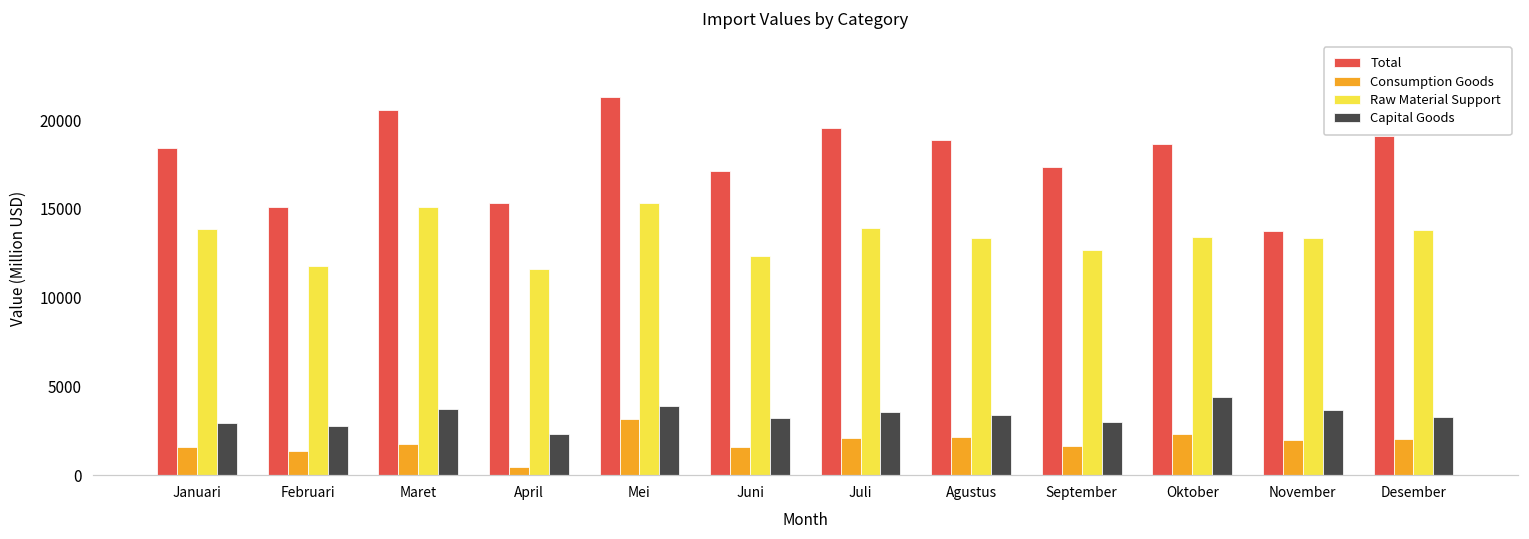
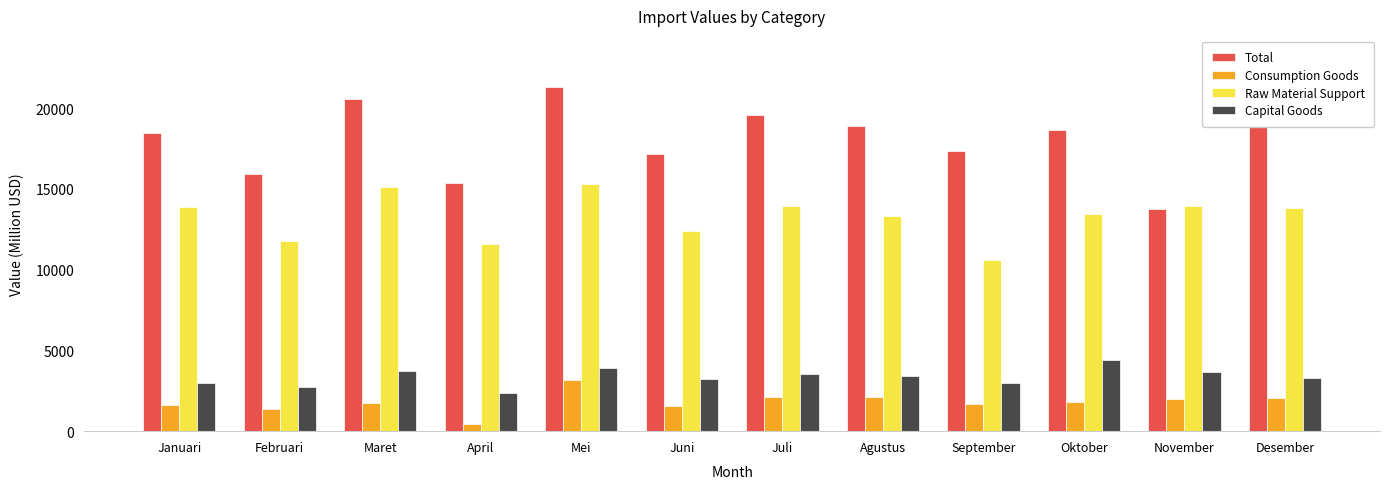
  {
    "Total": {
      "Januari": 18400,
-     "Februari": 15100,
+     "Februari": 15900,
      "Maret": 20600,
      "April": 15300,
      "Mei": 21300,
      "Juni": 17200,
      "Juli": 19600,
      "Agustus": 18900,
      "September": 17300,
      "Oktober": 18700,
      "November": 13800
    },
    "Consumption Goods": {
      "Januari": 1600,
      "Februari": 1400,
      "Maret": 1800,
      "April": 500,
      "Mei": 3200,
      "Juni": 1600,
      "Juli": 2100,
      "Agustus": 2100,
      "September": 1700,
-     "Oktober": 2300,
+     "Oktober": 1800,
      "November": 2000,
      "Desember": 2100
    },
    "Raw Material Support": {
      "Januari": 13900,
      "Februari": 11800,
      "Maret": 15100,
      "April": 11600,
      "Mei": 15300,
      "Juni": 12400,
      "Juli": 13900,
      "Agustus": 13300,
-     "September": 12700,
+     "September": 10600,
      "Oktober": 13400,
-     "November": 13400,
+     "November": 13900,
      "Desember": 13800
    },
    "Capital Goods": {
      "Januari": 3000,
      "Februari": 2800,
      "Maret": 3700,
      "April": 2400,
      "Mei": 3900,
      "Juni": 3200,
      "Juli": 3600,
      "Agustus": 3400,
      "September": 3000,
      "Oktober": 4400,
      "November": 3700,
      "Desember": 3300
    }
  }
